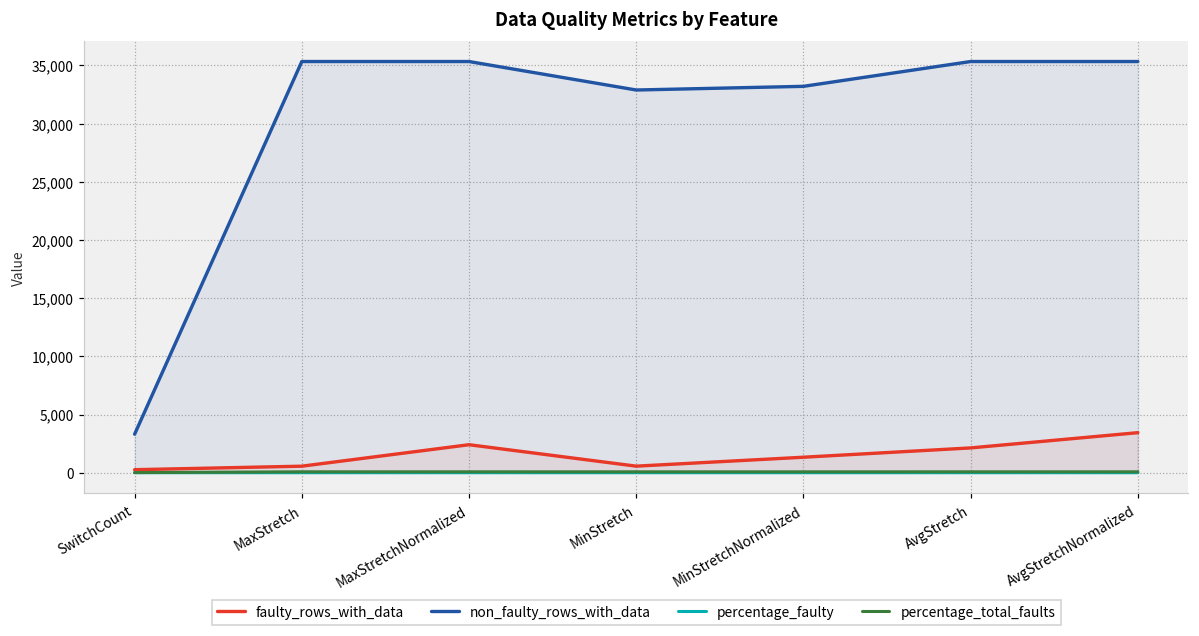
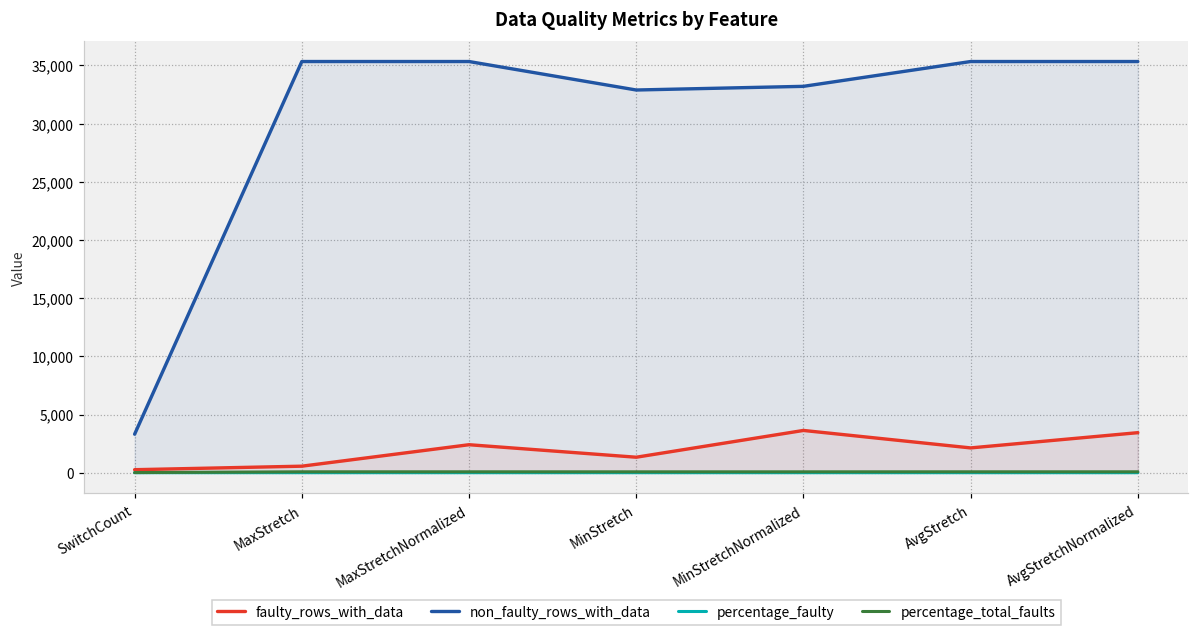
  {
    "faulty_rows_with_data": {
      "SwitchCount": "300",
      "MaxStretch": "600",
      "MaxStretchNormalized": "2,400",
-     "MinStretch": "600",
-     "MinStretchNormalized": "1,300",
+     "MinStretch": "1,300",
+     "MinStretchNormalized": "3,600",
      "AvgStretch": "2,100",
      "AvgStretchNormalized": "3,400"
    },
    "non_faulty_rows_with_data": {
      "SwitchCount": "3,300",
      "MaxStretch": "35,300",
      "MaxStretchNormalized": "35,300",
      "MinStretch": "32,900",
      "MinStretchNormalized": "33,200",
      "AvgStretch": "35,300",
      "AvgStretchNormalized": "35,300"
    },
    "percentage_total_faults": {
      "SwitchCount": "0"
    }
  }
